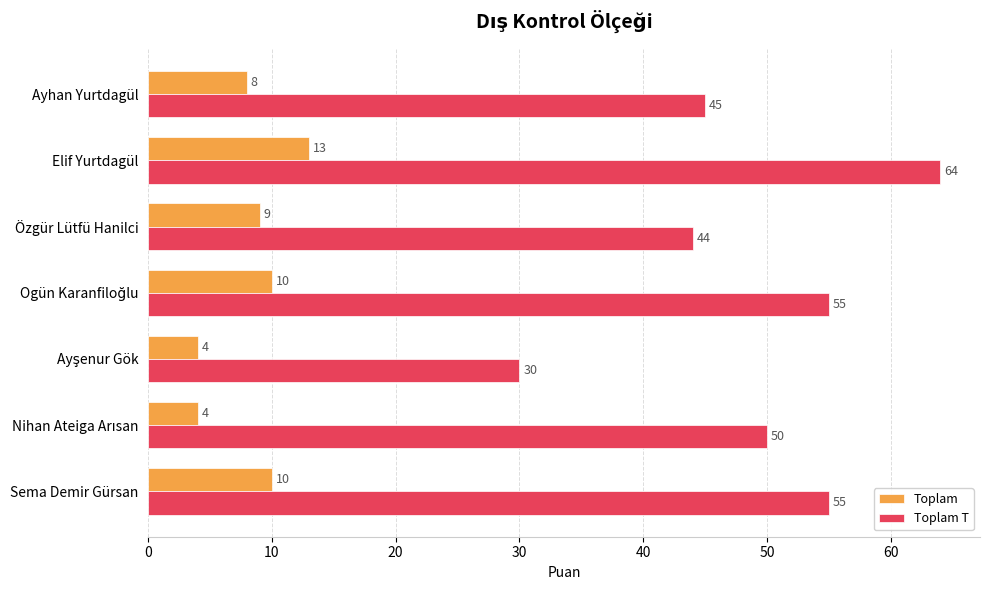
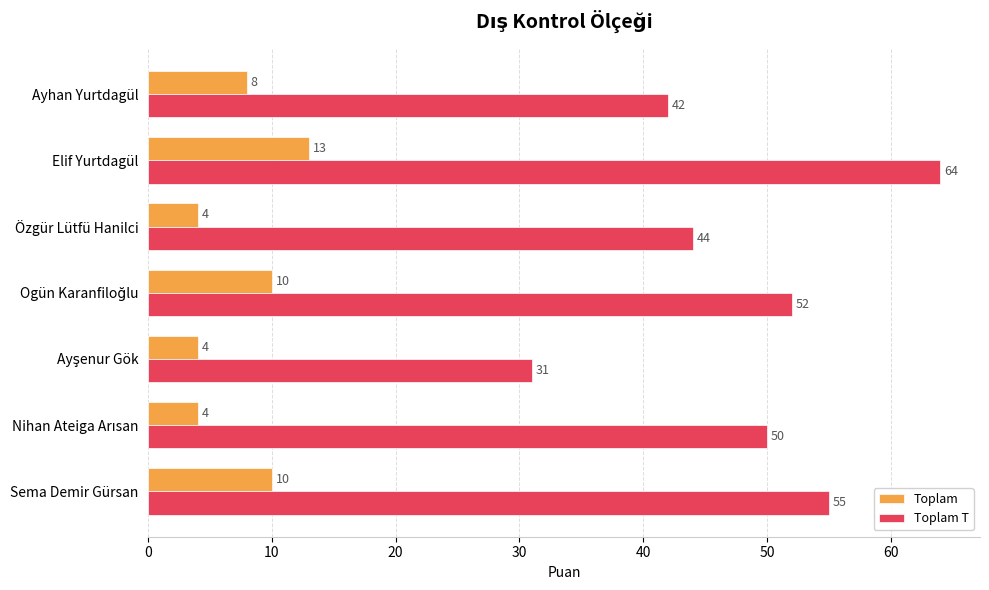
  {
    "Toplam": {
      "Ayhan Yurtdagül": 8,
      "Elif Yurtdagül": 13,
-     "Özgür Lütfü Hanilci": 9,
+     "Özgür Lütfü Hanilci": 4,
      "Ogün Karanfiloğlu": 10,
      "Ayşenur Gök": 4,
      "Nihan Ateiga Arısan": 4,
      "Sema Demir Gürsan": 10
    },
    "Toplam T": {
-     "Ayhan Yurtdagül": 45,
+     "Ayhan Yurtdagül": 42,
      "Elif Yurtdagül": 64,
      "Özgür Lütfü Hanilci": 44,
-     "Ogün Karanfiloğlu": 55,
-     "Ayşenur Gök": 30,
+     "Ogün Karanfiloğlu": 52,
+     "Ayşenur Gök": 31,
      "Nihan Ateiga Arısan": 50,
      "Sema Demir Gürsan": 55
    }
  }
